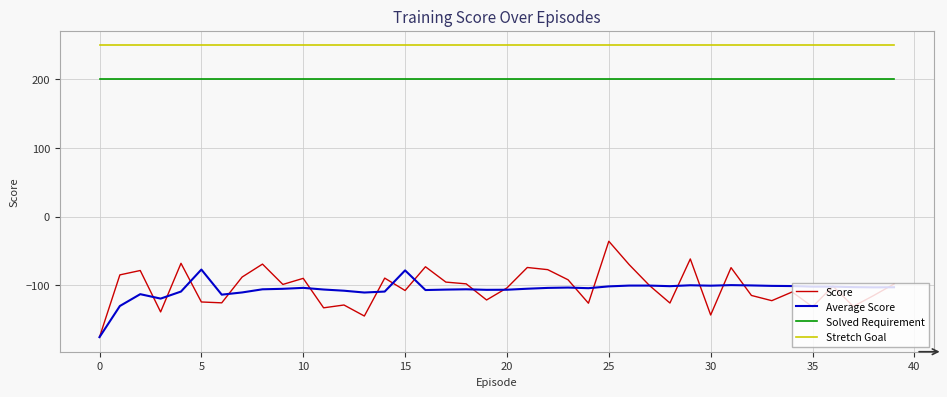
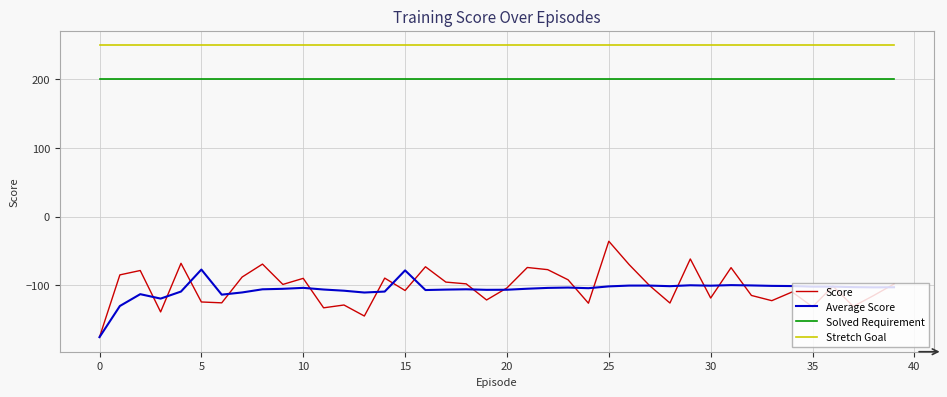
  {
    "Score": {
      "5": -120,
      "10": -90,
      "15": -110,
      "25": -40,
-     "30": -140
+     "30": -120
    },
    "Average Score": {
      "5": -80,
      "10": -100,
      "15": -80,
      "25": -100,
      "30": -100
    },
    "Solved Requirement": {
      "0": 200,
      "5": 200,
      "10": 200,
      "15": 200,
      "20": 200,
      "25": 200,
      "30": 200,
      "35": 200
    },
    "Stretch Goal": {
      "0": 250,
      "5": 250,
      "10": 250,
      "15": 250,
      "20": 250,
      "25": 250,
      "30": 250,
      "35": 250
    }
  }
